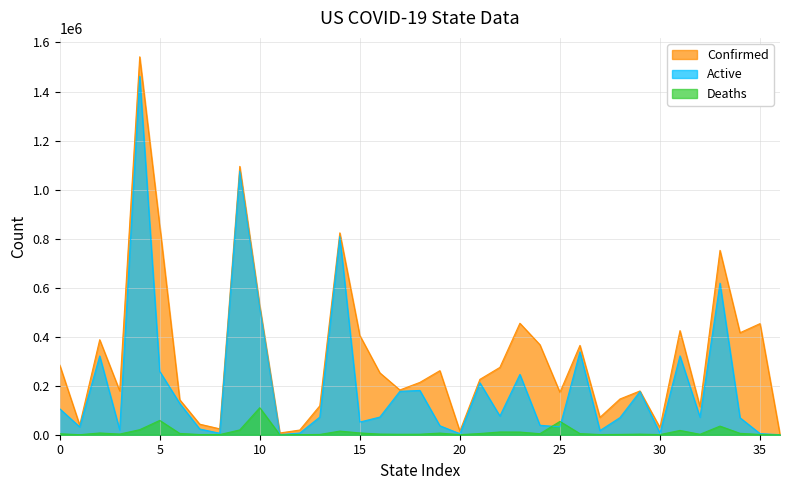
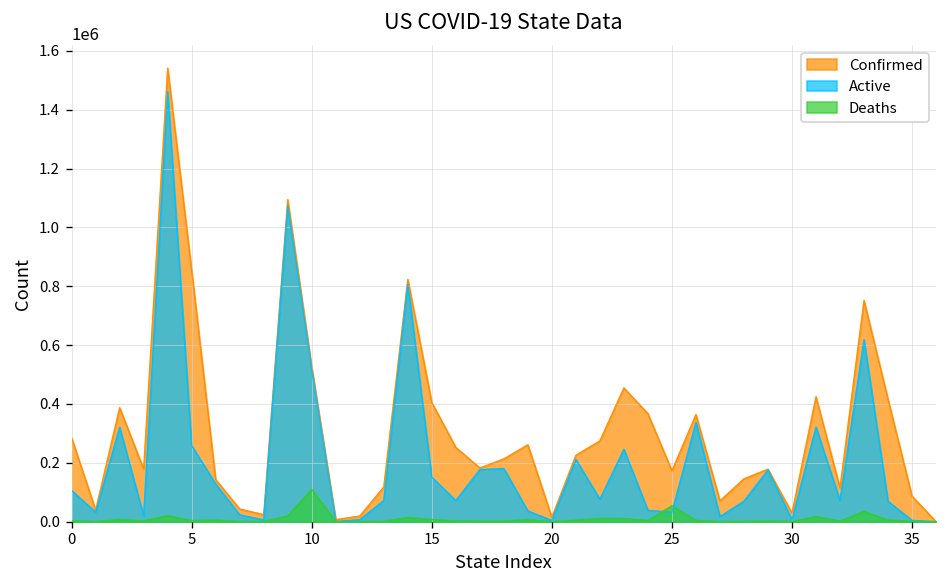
  {
    "Confirmed": {
      "0": 280000,
      "5": 850000,
      "15": 400000,
      "20": 10000,
      "25": 170000,
      "30": 30000,
-     "35": 450000
+     "35": 90000
    },
    "Active": {
      "0": 110000,
      "5": 260000,
-     "15": 50000,
+     "15": 150000,
      "25": 30000
    },
    "Deaths": {
      "0": 0,
-     "5": 60000,
+     "5": 0,
      "10": 110000,
      "15": 10000,
      "25": 50000
    }
  }
